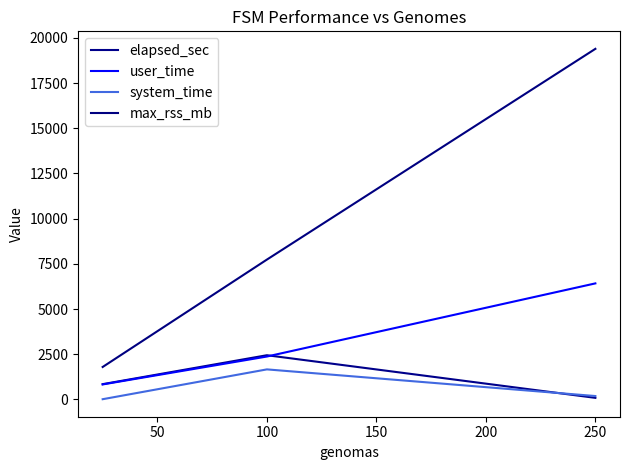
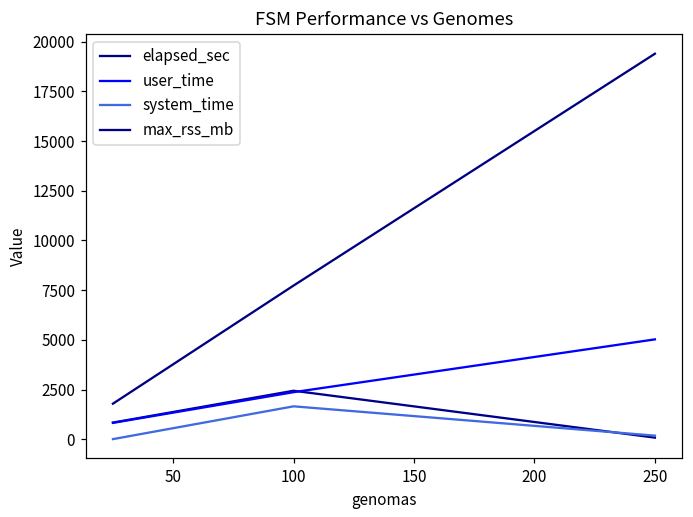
  {
    "user_time": {
-     "250": 6400
+     "250": 5000
    },
    "system_time": {
      "100": 1700
    }
  }
